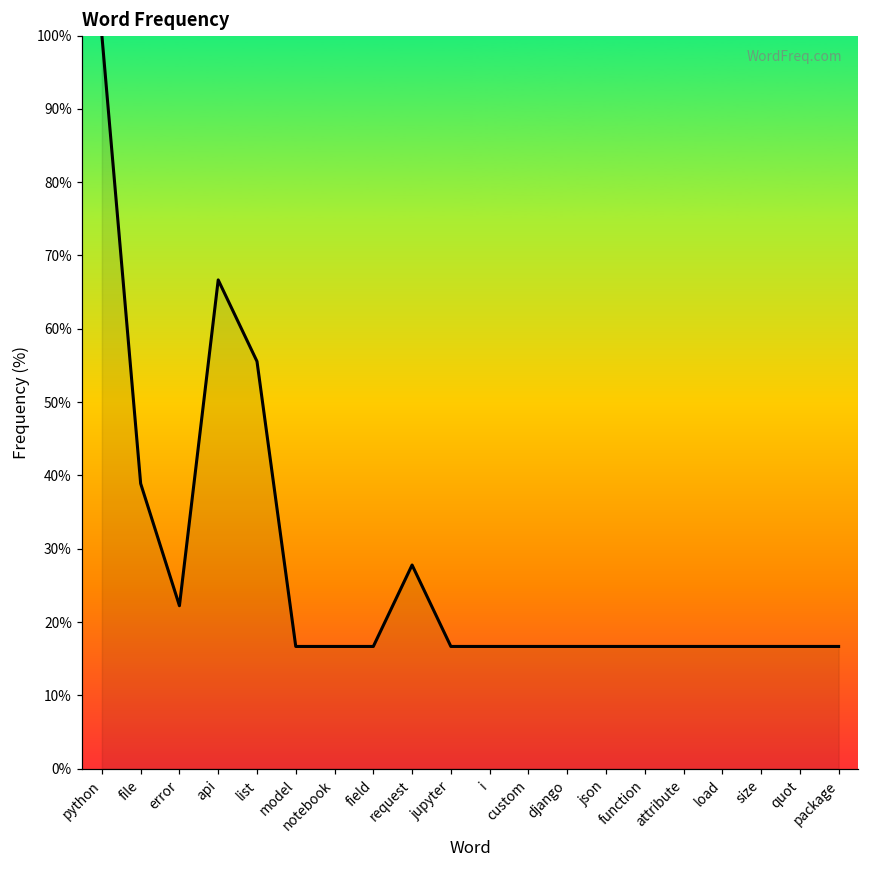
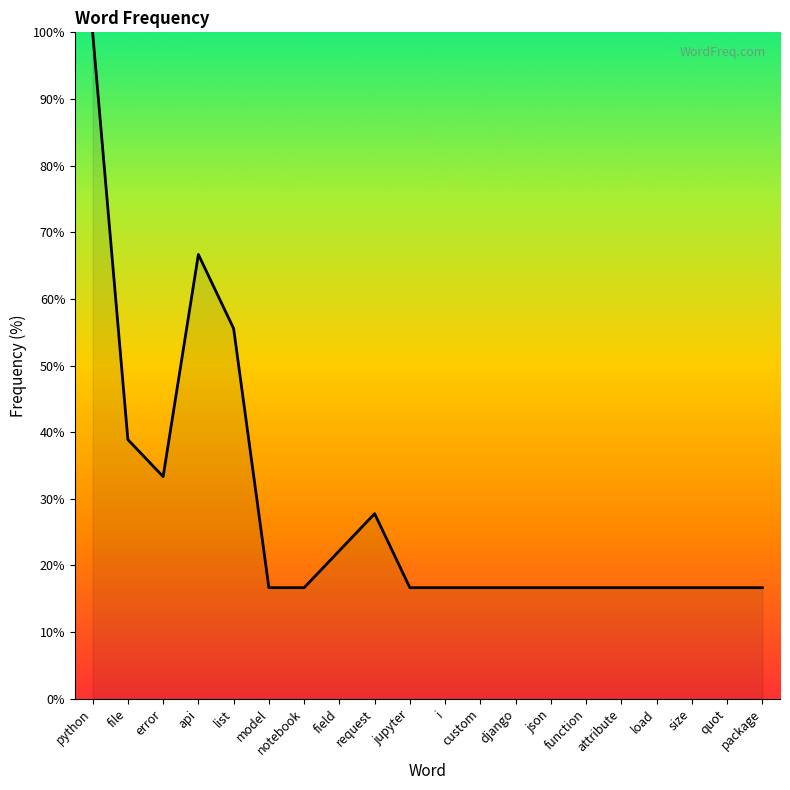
  {
    "python": "100%",
    "file": "39%",
-   "error": "22%",
+   "error": "33%",
    "api": "67%",
    "list": "56%",
    "model": "17%",
    "notebook": "17%",
-   "field": "17%",
+   "field": "22%",
    "request": "28%",
    "jupyter": "17%",
    "i": "17%",
    "custom": "17%",
    "django": "17%",
    "json": "17%",
    "function": "17%",
    "attribute": "17%",
    "load": "17%",
    "size": "17%",
    "quot": "17%",
    "package": "17%"
  }
